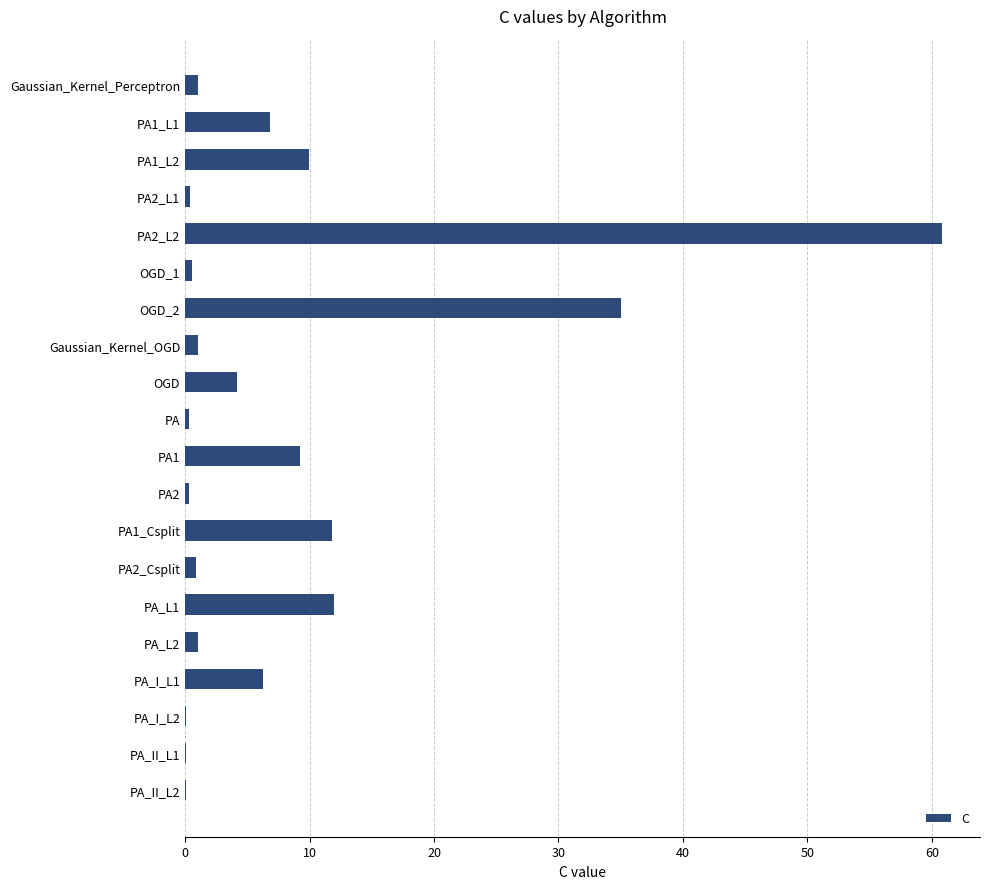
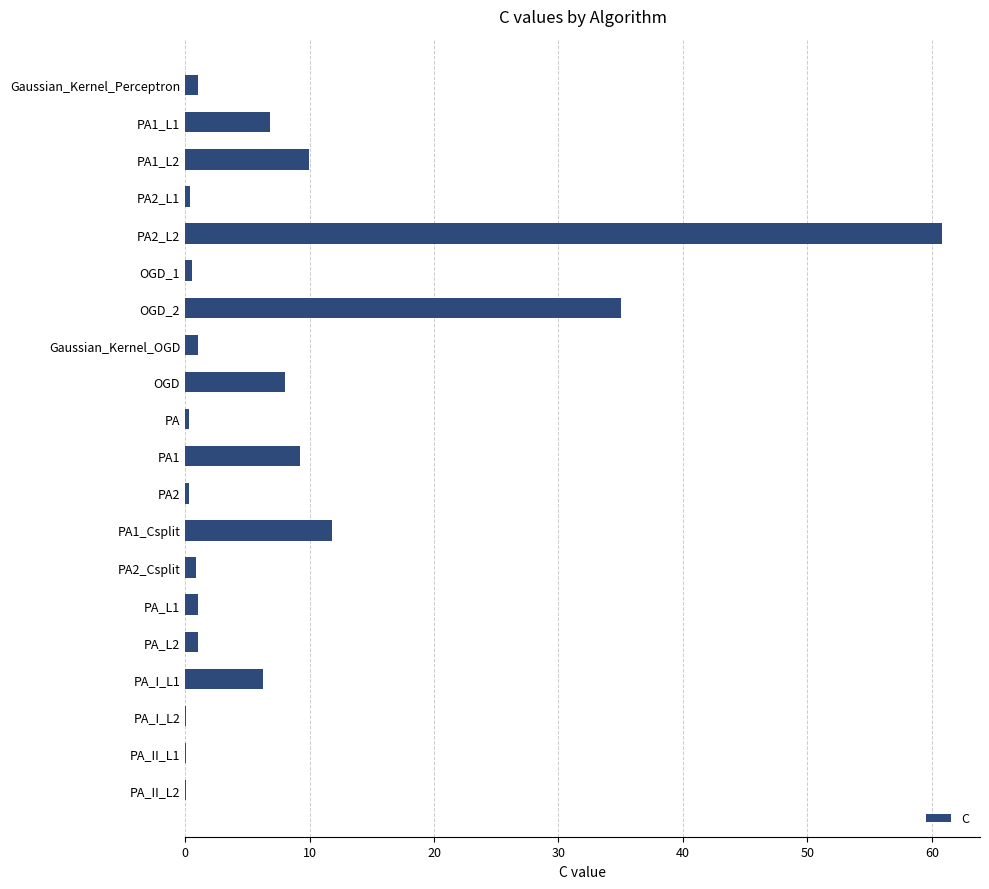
  {
    "Gaussian_Kernel_Perceptron": 1.0,
    "PA1_L1": 6.9,
    "PA1_L2": 9.9,
    "PA2_L1": 0.4,
    "PA2_L2": 60.8,
    "OGD_1": 0.6,
    "OGD_2": 35.0,
    "Gaussian_Kernel_OGD": 1.0,
-   "OGD": 4.2,
+   "OGD": 8.0,
    "PA": 0.3,
    "PA1": 9.3,
    "PA2": 0.3,
    "PA1_Csplit": 11.8,
    "PA2_Csplit": 0.9,
-   "PA_L1": 12,
+   "PA_L1": 1,
    "PA_L2": 1.0,
    "PA_I_L1": 6.3
  }
